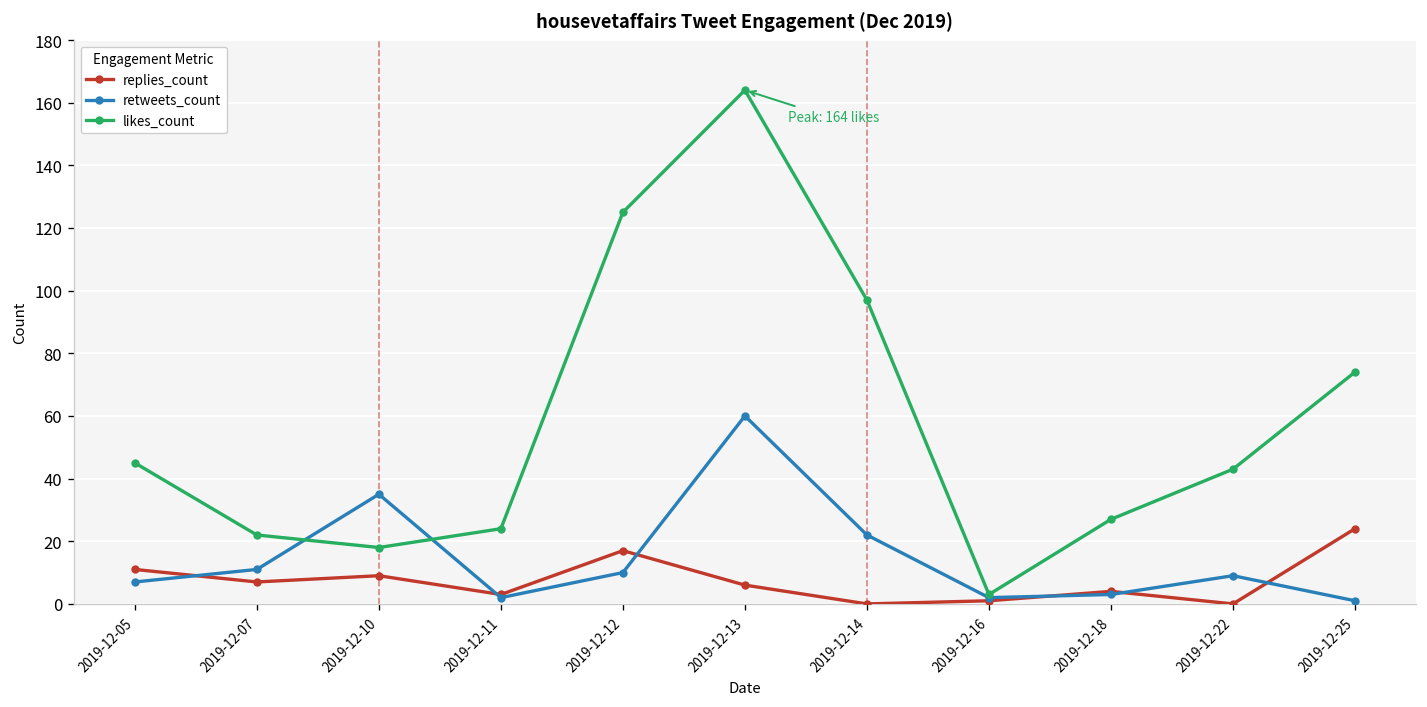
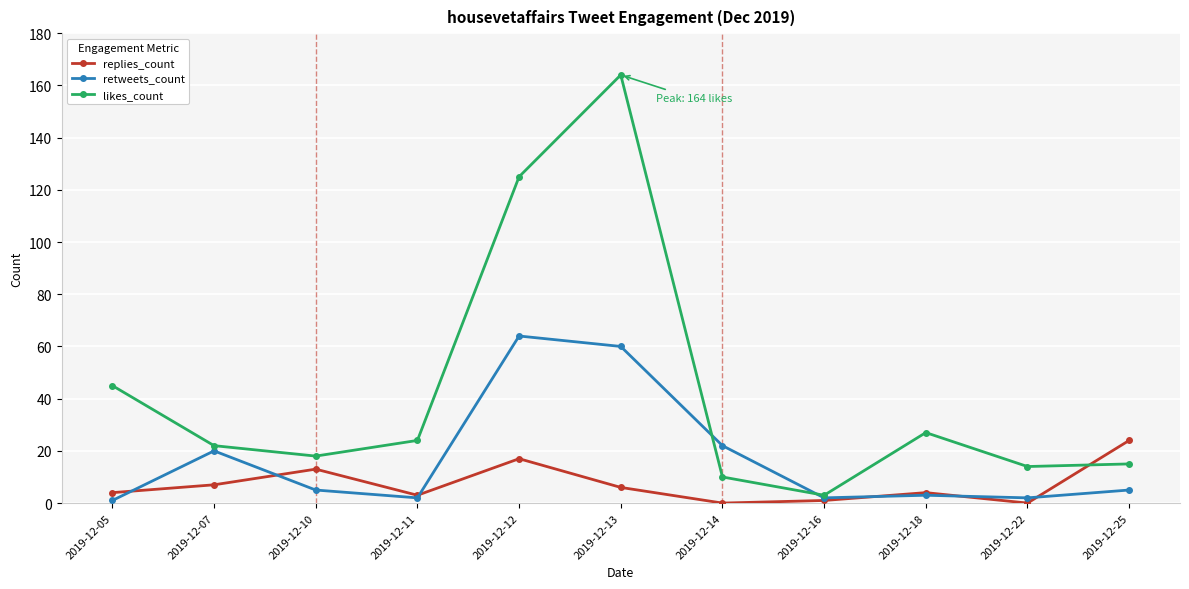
  {
    "replies_count": {
-     "2019-12-05": 11,
+     "2019-12-05": 4,
      "2019-12-07": 7,
-     "2019-12-10": 9,
+     "2019-12-10": 13,
      "2019-12-11": 3,
      "2019-12-12": 17,
      "2019-12-13": 6,
      "2019-12-14": 0,
      "2019-12-16": 1,
      "2019-12-18": 4,
      "2019-12-22": 0,
      "2019-12-25": 24
    },
    "retweets_count": {
-     "2019-12-05": 7,
-     "2019-12-07": 11,
-     "2019-12-10": 35,
+     "2019-12-05": 1,
+     "2019-12-07": 20,
+     "2019-12-10": 5,
      "2019-12-11": 2,
-     "2019-12-12": 10,
+     "2019-12-12": 64,
      "2019-12-13": 60,
      "2019-12-14": 22,
      "2019-12-16": 2,
      "2019-12-18": 3,
-     "2019-12-22": 9,
-     "2019-12-25": 1
+     "2019-12-22": 2,
+     "2019-12-25": 5
    },
    "likes_count": {
      "2019-12-05": 45,
      "2019-12-07": 22,
      "2019-12-10": 18,
      "2019-12-11": 24,
      "2019-12-12": 125,
-     "2019-12-14": 97,
+     "2019-12-14": 10,
      "2019-12-16": 3,
      "2019-12-18": 27,
-     "2019-12-22": 43,
-     "2019-12-25": 74
+     "2019-12-22": 14,
+     "2019-12-25": 15
    }
  }
